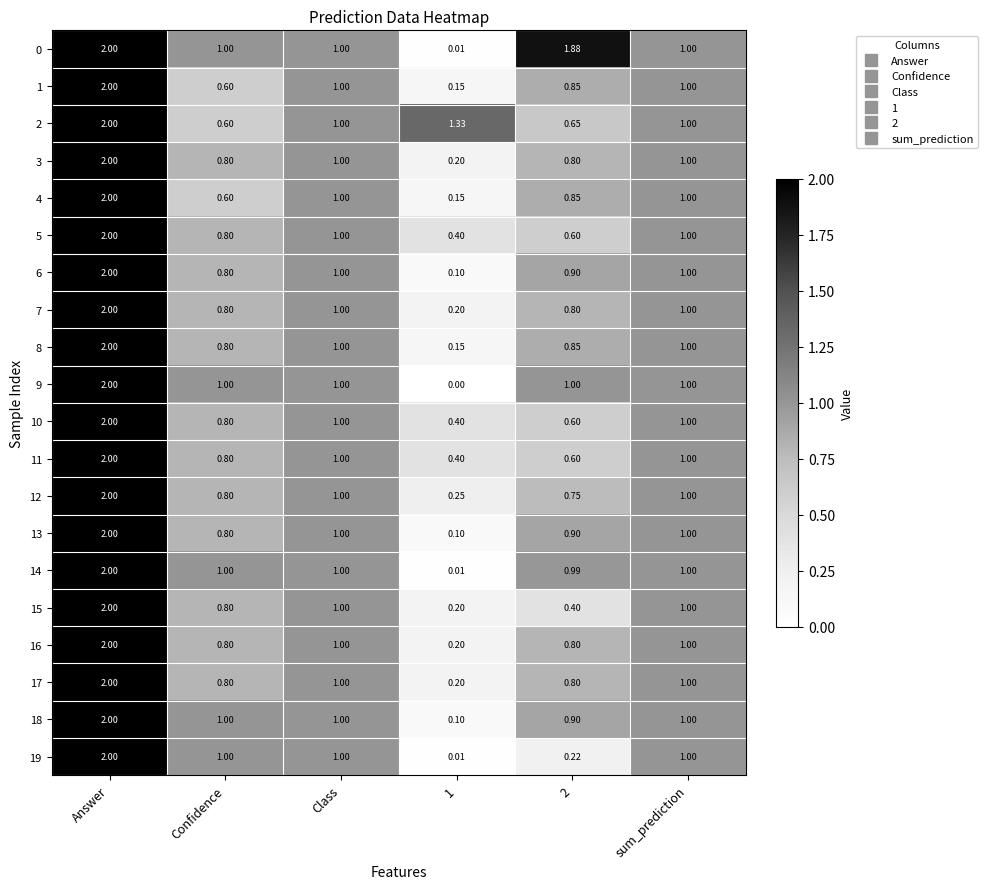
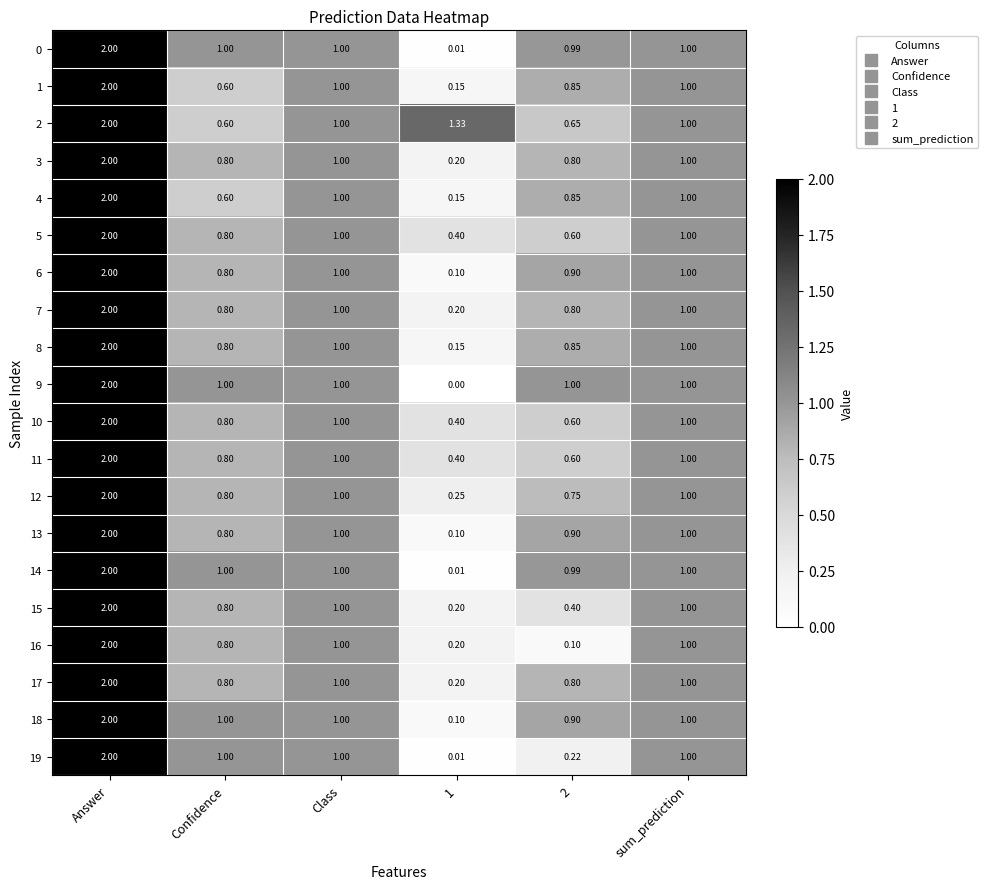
  {
    "0": {
      "Answer": 2.00,
      "Confidence": 1.00,
      "Class": 1.00,
      "1": 0.01,
-     "2": 1.88,
+     "2": 0.99,
      "sum_prediction": 1.00
    },
    "1": {
      "Answer": 2.00,
      "Confidence": 0.60,
      "Class": 1.00,
      "1": 0.15,
      "2": 0.85,
      "sum_prediction": 1.00
    },
    "2": {
      "Answer": 2.00,
      "Confidence": 0.60,
      "Class": 1.00,
      "1": 1.33,
      "2": 0.65,
      "sum_prediction": 1.00
    },
    "3": {
      "Answer": 2.00,
      "Confidence": 0.80,
      "Class": 1.00,
      "1": 0.20,
      "2": 0.80,
      "sum_prediction": 1.00
    },
    "4": {
      "Answer": 2.00,
      "Confidence": 0.60,
      "Class": 1.00,
      "1": 0.15,
      "2": 0.85,
      "sum_prediction": 1.00
    },
    "5": {
      "Answer": 2.00,
      "Confidence": 0.80,
      "Class": 1.00,
      "1": 0.40,
      "2": 0.60,
      "sum_prediction": 1.00
    },
    "6": {
      "Answer": 2.00,
      "Confidence": 0.80,
      "Class": 1.00,
      "1": 0.10,
      "2": 0.90,
      "sum_prediction": 1.00
    },
    "7": {
      "Answer": 2.00,
      "Confidence": 0.80,
      "Class": 1.00,
      "1": 0.20,
      "2": 0.80,
      "sum_prediction": 1.00
    },
    "8": {
      "Answer": 2.00,
      "Confidence": 0.80,
      "Class": 1.00,
      "1": 0.15,
      "2": 0.85,
      "sum_prediction": 1.00
    },
    "9": {
      "Answer": 2.00,
      "Confidence": 1.00,
      "Class": 1.00,
      "1": 0.00,
      "2": 1.00,
      "sum_prediction": 1.00
    },
    "10": {
      "Answer": 2.00,
      "Confidence": 0.80,
      "Class": 1.00,
      "1": 0.40,
      "2": 0.60,
      "sum_prediction": 1.00
    },
    "11": {
      "Answer": 2.00,
      "Confidence": 0.80,
      "Class": 1.00,
      "1": 0.40,
      "2": 0.60,
      "sum_prediction": 1.00
    },
    "12": {
      "Answer": 2.00,
      "Confidence": 0.80,
      "Class": 1.00,
      "1": 0.25,
      "2": 0.75,
      "sum_prediction": 1.00
    },
    "13": {
      "Answer": 2.00,
      "Confidence": 0.80,
      "Class": 1.00,
      "1": 0.10,
      "2": 0.90,
      "sum_prediction": 1.00
    },
    "14": {
      "Answer": 2.00,
      "Confidence": 1.00,
      "Class": 1.00,
      "1": 0.01,
      "2": 0.99,
      "sum_prediction": 1.00
    },
    "15": {
      "Answer": 2.00,
      "Confidence": 0.80,
      "Class": 1.00,
      "1": 0.20,
      "2": 0.40,
      "sum_prediction": 1.00
    },
    "16": {
      "Answer": 2.00,
      "Confidence": 0.80,
      "Class": 1.00,
      "1": 0.20,
-     "2": 0.80,
+     "2": 0.10,
      "sum_prediction": 1.00
    },
    "17": {
      "Answer": 2.00,
      "Confidence": 0.80,
      "Class": 1.00,
      "1": 0.20,
      "2": 0.80,
      "sum_prediction": 1.00
    },
    "18": {
      "Answer": 2.00,
      "Confidence": 1.00,
      "Class": 1.00,
      "1": 0.10,
      "2": 0.90,
      "sum_prediction": 1.00
    },
    "19": {
      "Answer": 2.00,
      "Confidence": 1.00,
      "Class": 1.00,
      "1": 0.01,
      "2": 0.22,
      "sum_prediction": 1.00
    }
  }
